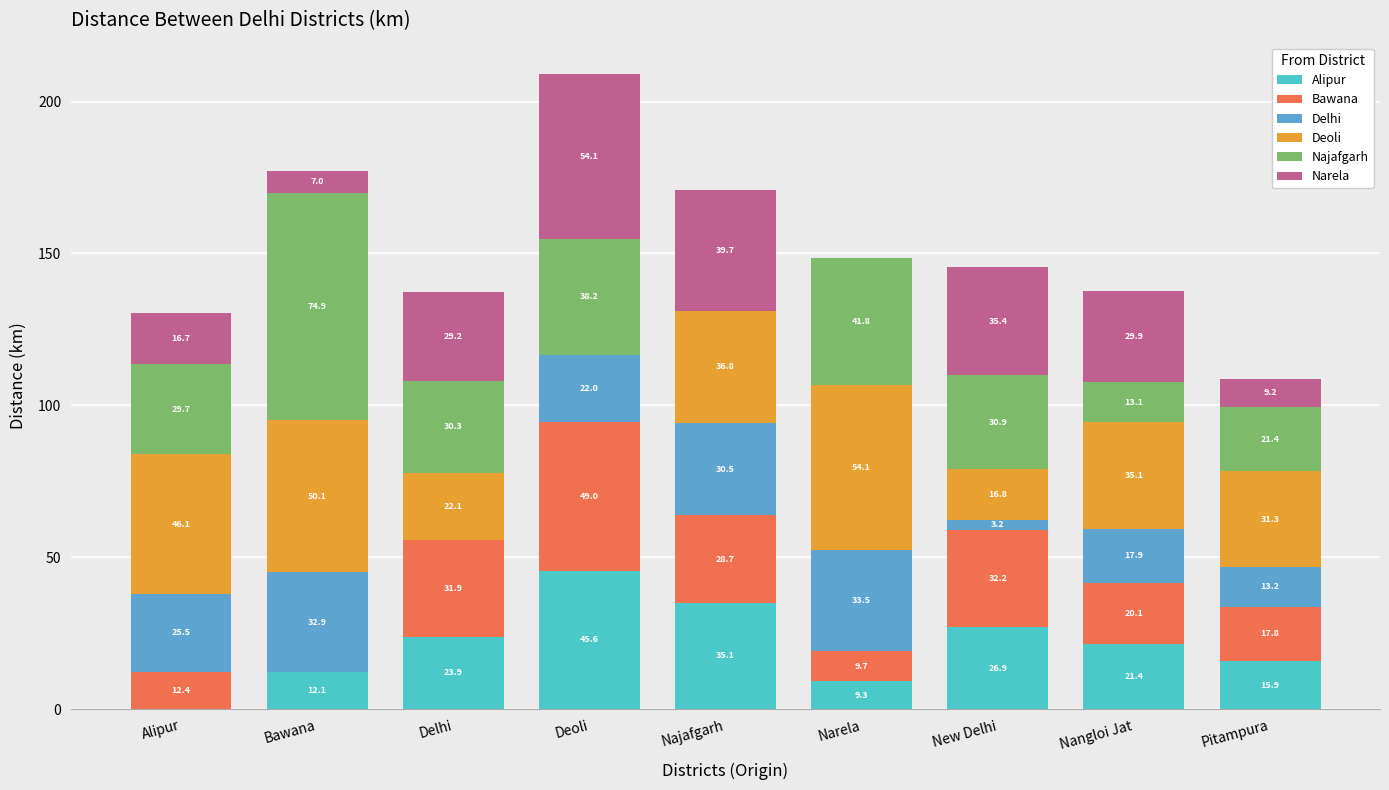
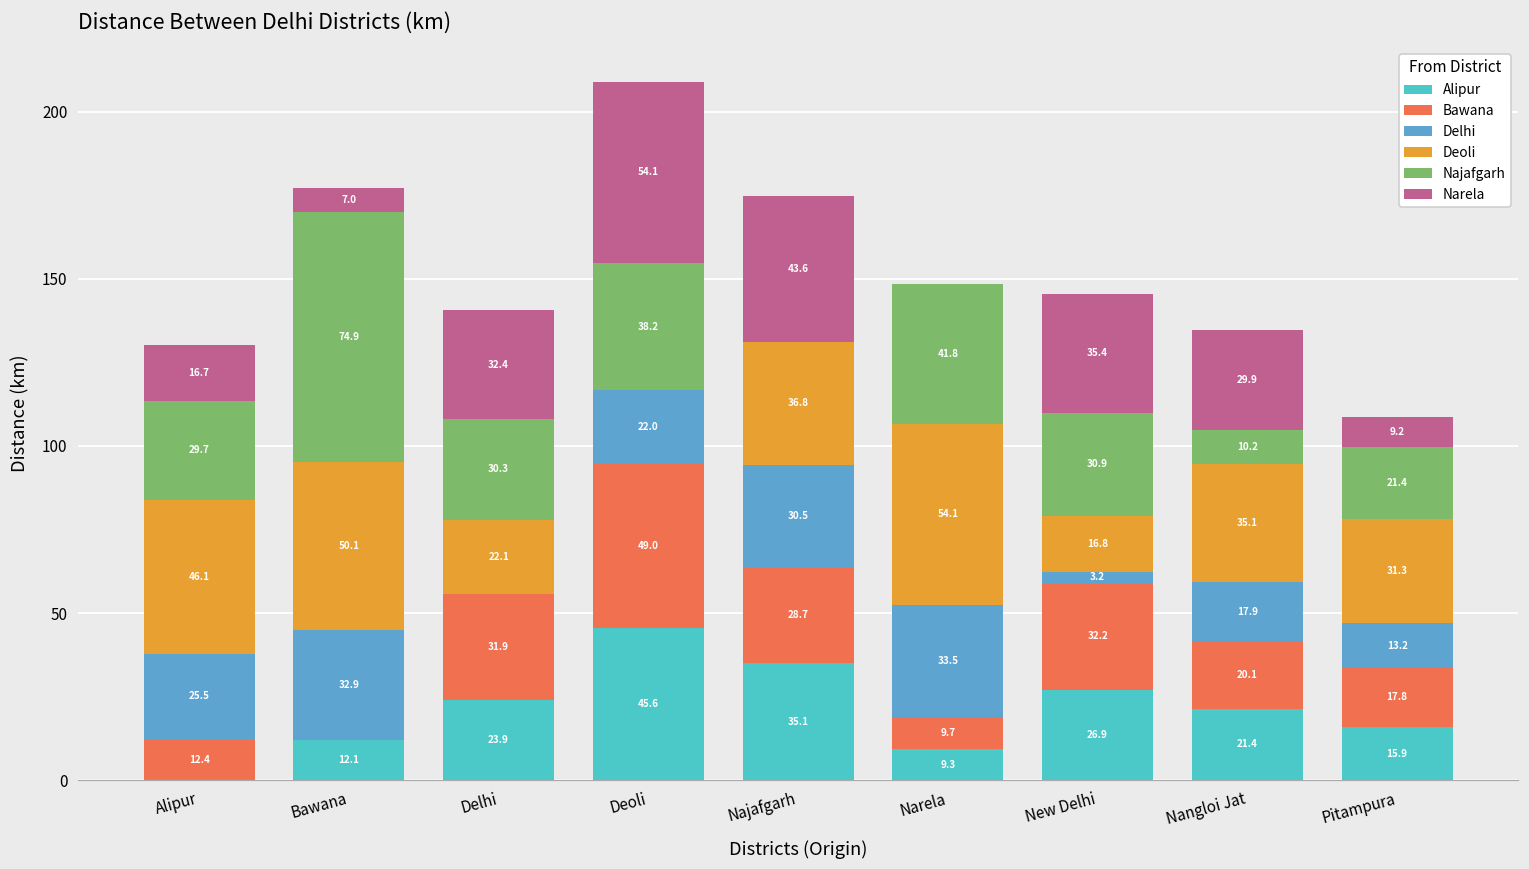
  {
    "Najafgarh": {
      "Alipur": 29.7,
      "Bawana": 74.9,
      "Delhi": 30.3,
      "Deoli": 38.2,
      "Narela": 41.8,
      "New Delhi": 30.9,
-     "Nangloi Jat": 13.1,
+     "Nangloi Jat": 10.2,
      "Pitampura": 21.4
    },
    "Narela": {
      "Alipur": 16.7,
      "Bawana": 7.0,
-     "Delhi": 29.2,
+     "Delhi": 32.4,
      "Deoli": 54.1,
-     "Najafgarh": 39.7,
+     "Najafgarh": 43.6,
      "New Delhi": 35.4,
      "Nangloi Jat": 29.9,
      "Pitampura": 9.2
    }
  }
